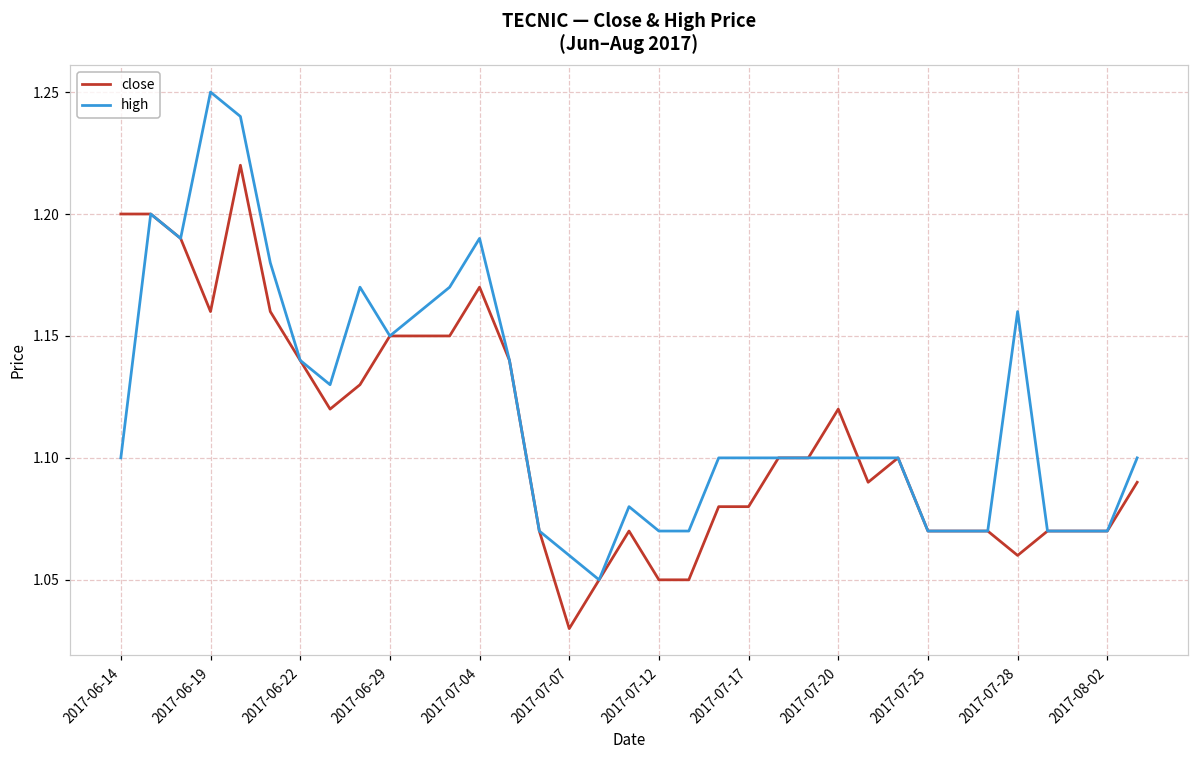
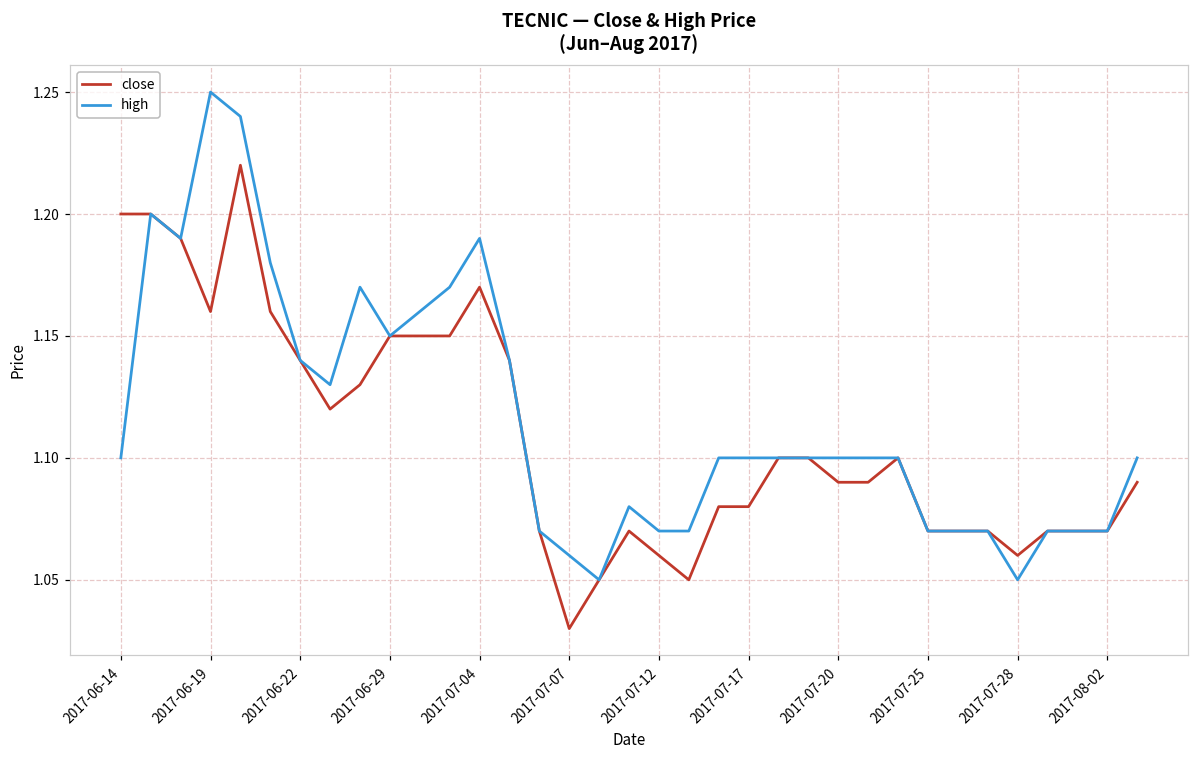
  {
    "close": {
      "2017-06-14": 1.20,
      "2017-06-19": 1.16,
      "2017-07-04": 1.17,
      "2017-07-07": 1.03,
-     "2017-07-12": 1.05,
+     "2017-07-12": 1.06,
      "2017-07-17": 1.08,
-     "2017-07-20": 1.12,
+     "2017-07-20": 1.09,
      "2017-07-28": 1.06
    },
    "high": {
      "2017-06-14": 1.10,
      "2017-06-19": 1.25,
      "2017-07-04": 1.19,
      "2017-07-07": 1.06,
      "2017-07-12": 1.07,
      "2017-07-17": 1.10,
      "2017-07-20": 1.10,
-     "2017-07-28": 1.16
+     "2017-07-28": 1.05
    }
  }
